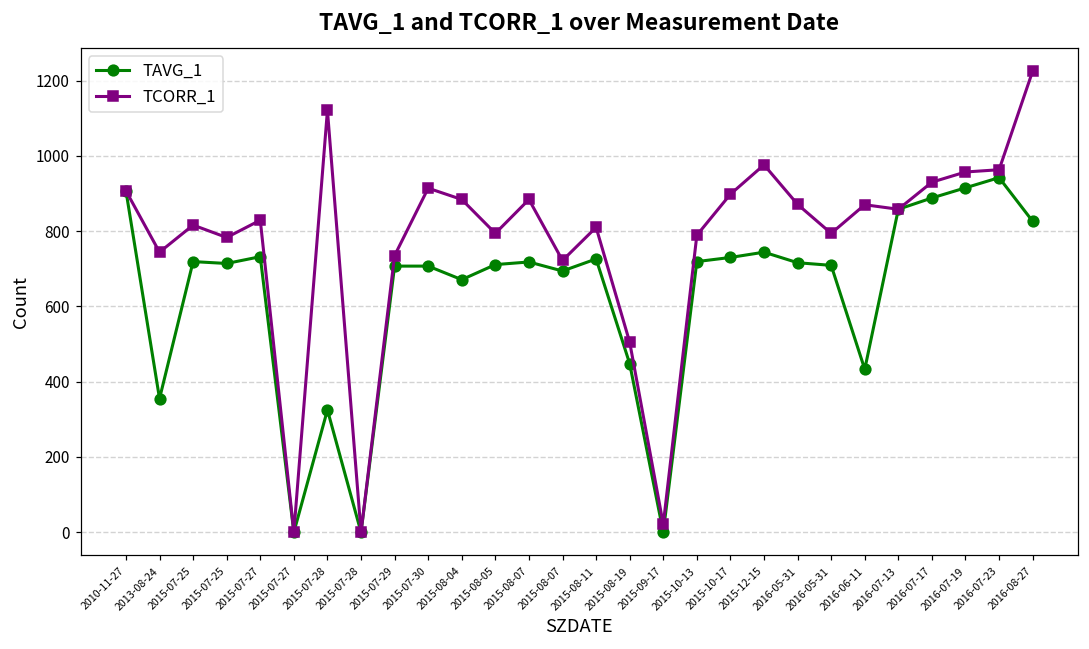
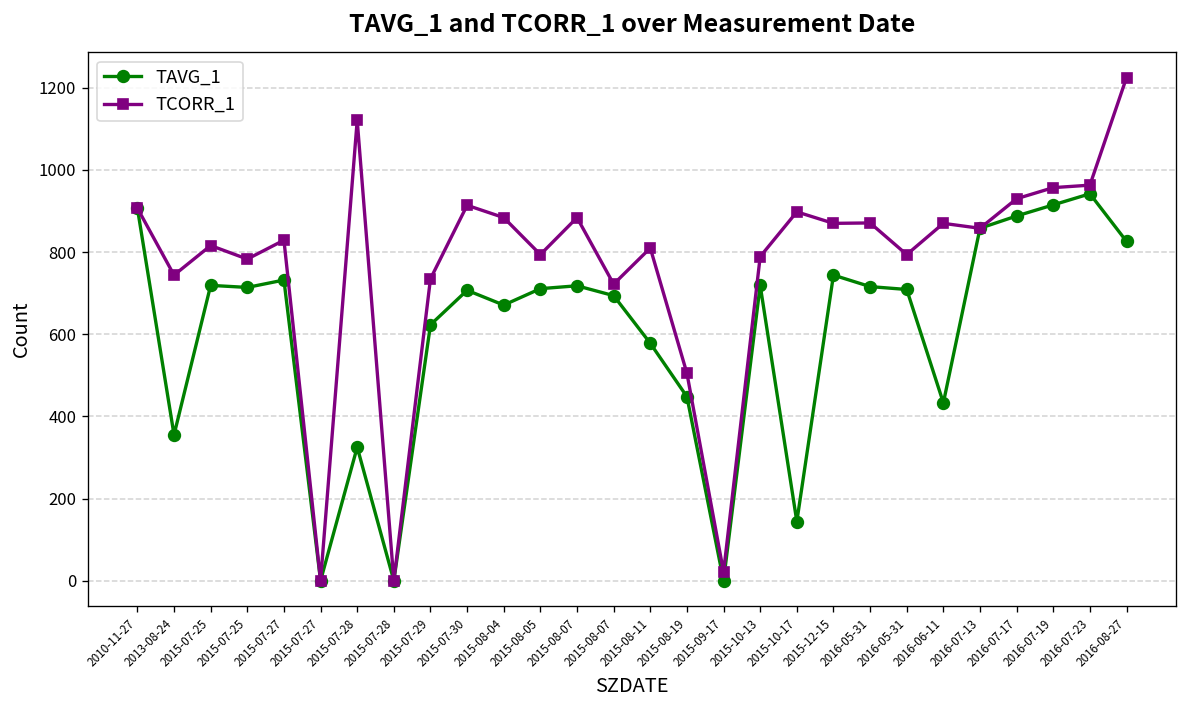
  {
    "TAVG_1": {
      "2013-08-24": 360,
-     "2015-07-29": 710,
+     "2015-07-29": 620,
      "2015-07-30": 710,
      "2015-08-04": 670,
      "2015-08-05": 710,
-     "2015-08-11": 730,
+     "2015-08-11": 580,
      "2015-08-19": 450,
      "2015-09-17": 0,
      "2015-10-13": 720,
-     "2015-10-17": 730,
+     "2015-10-17": 140,
      "2015-12-15": 740,
      "2016-06-11": 430,
      "2016-07-17": 890,
      "2016-07-19": 920,
      "2016-07-23": 940,
      "2016-08-27": 830
    },
    "TCORR_1": {
      "2013-08-24": 740,
      "2015-07-29": 740,
      "2015-07-30": 910,
      "2015-08-04": 880,
      "2015-08-05": 790,
      "2015-08-11": 810,
      "2015-08-19": 510,
      "2015-09-17": 20,
      "2015-10-13": 790,
      "2015-10-17": 900,
-     "2015-12-15": 980,
+     "2015-12-15": 870,
      "2016-06-11": 870,
      "2016-07-17": 930,
      "2016-07-19": 960,
      "2016-07-23": 960,
      "2016-08-27": 1230
    }
  }
